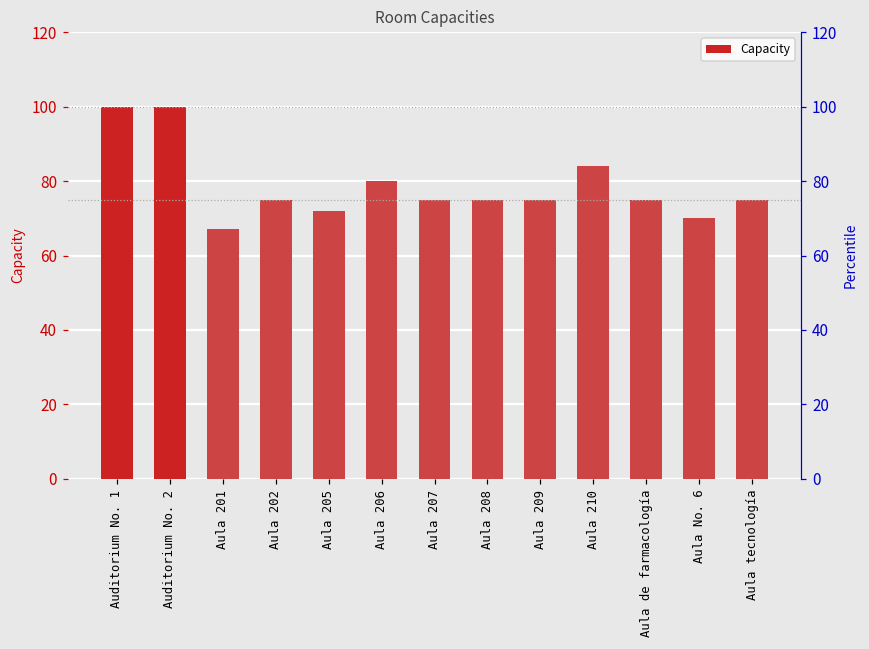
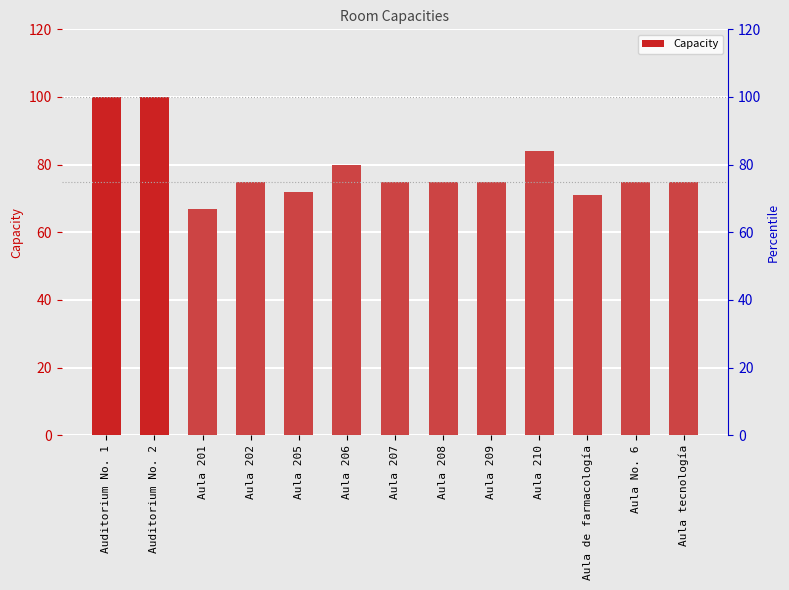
  {
    "Auditorium No. 1": 100,
    "Auditorium No. 2": 100,
    "Aula 201": 67,
    "Aula 202": 75,
    "Aula 205": 72,
    "Aula 206": 80,
    "Aula 207": 75,
    "Aula 208": 75,
    "Aula 209": 75,
    "Aula 210": 84,
-   "Aula de farmacología": 75,
-   "Aula No. 6": 70,
+   "Aula de farmacología": 71,
+   "Aula No. 6": 75,
    "Aula tecnología": 75
  }
